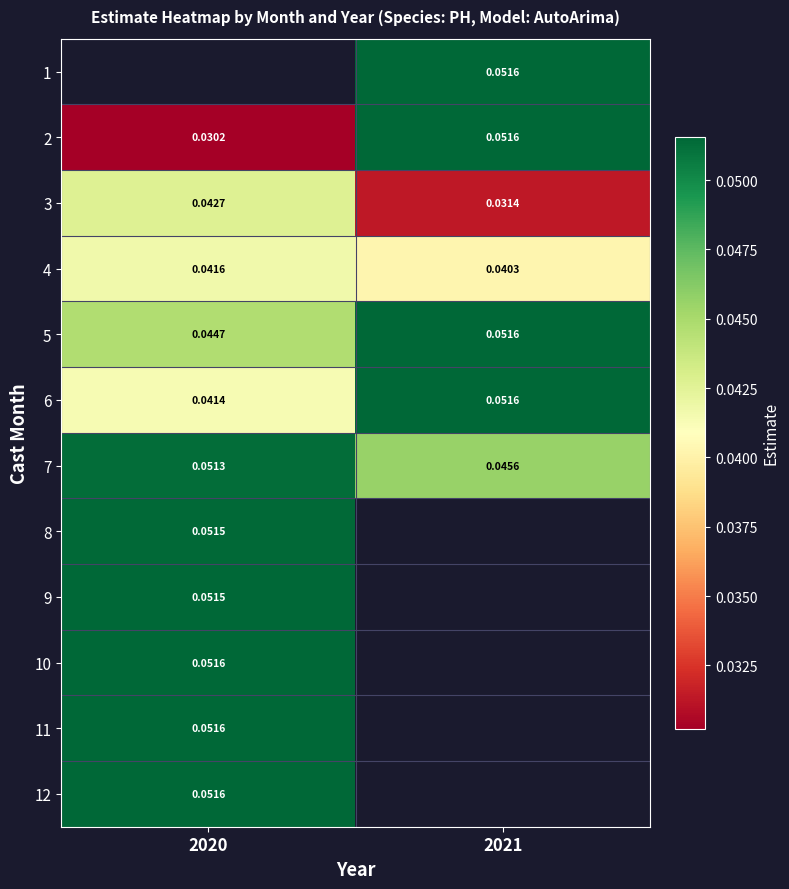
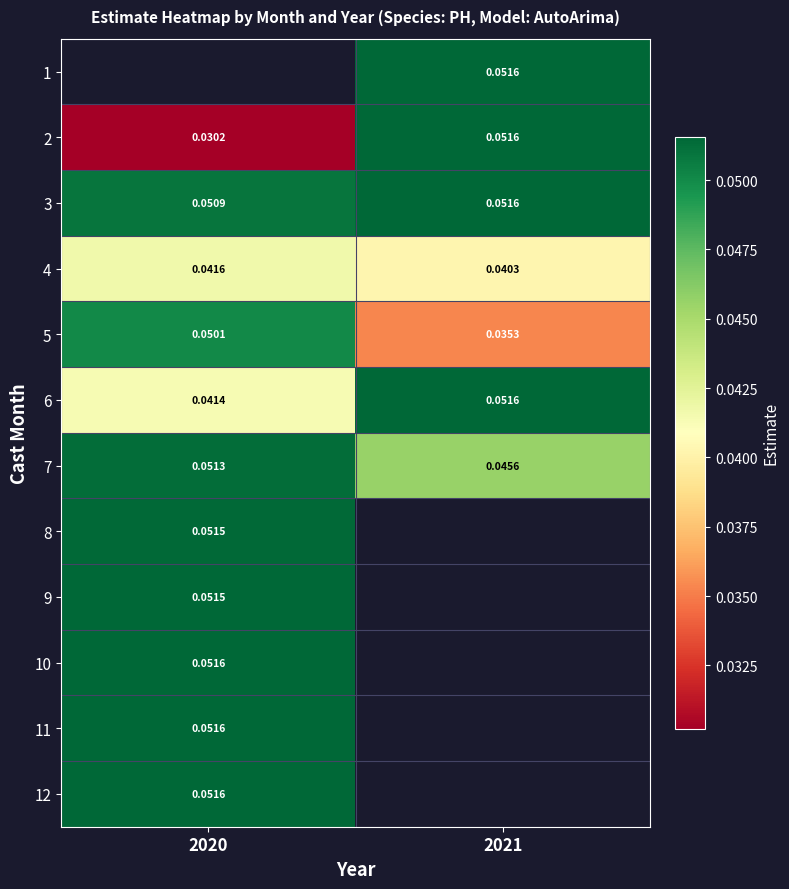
  {
    "1": {
      "2021": 0.0516
    },
    "2": {
      "2020": 0.0302,
      "2021": 0.0516
    },
    "3": {
-     "2020": 0.0427,
-     "2021": 0.0314
+     "2020": 0.0509,
+     "2021": 0.0516
    },
    "4": {
      "2020": 0.0416,
      "2021": 0.0403
    },
    "5": {
-     "2020": 0.0447,
-     "2021": 0.0516
+     "2020": 0.0501,
+     "2021": 0.0353
    },
    "6": {
      "2020": 0.0414,
      "2021": 0.0516
    },
    "7": {
      "2020": 0.0513,
      "2021": 0.0456
    },
    "8": {
      "2020": 0.0515
    },
    "9": {
      "2020": 0.0515
    },
    "10": {
      "2020": 0.0516
    },
    "11": {
      "2020": 0.0516
    },
    "12": {
      "2020": 0.0516
    }
  }
